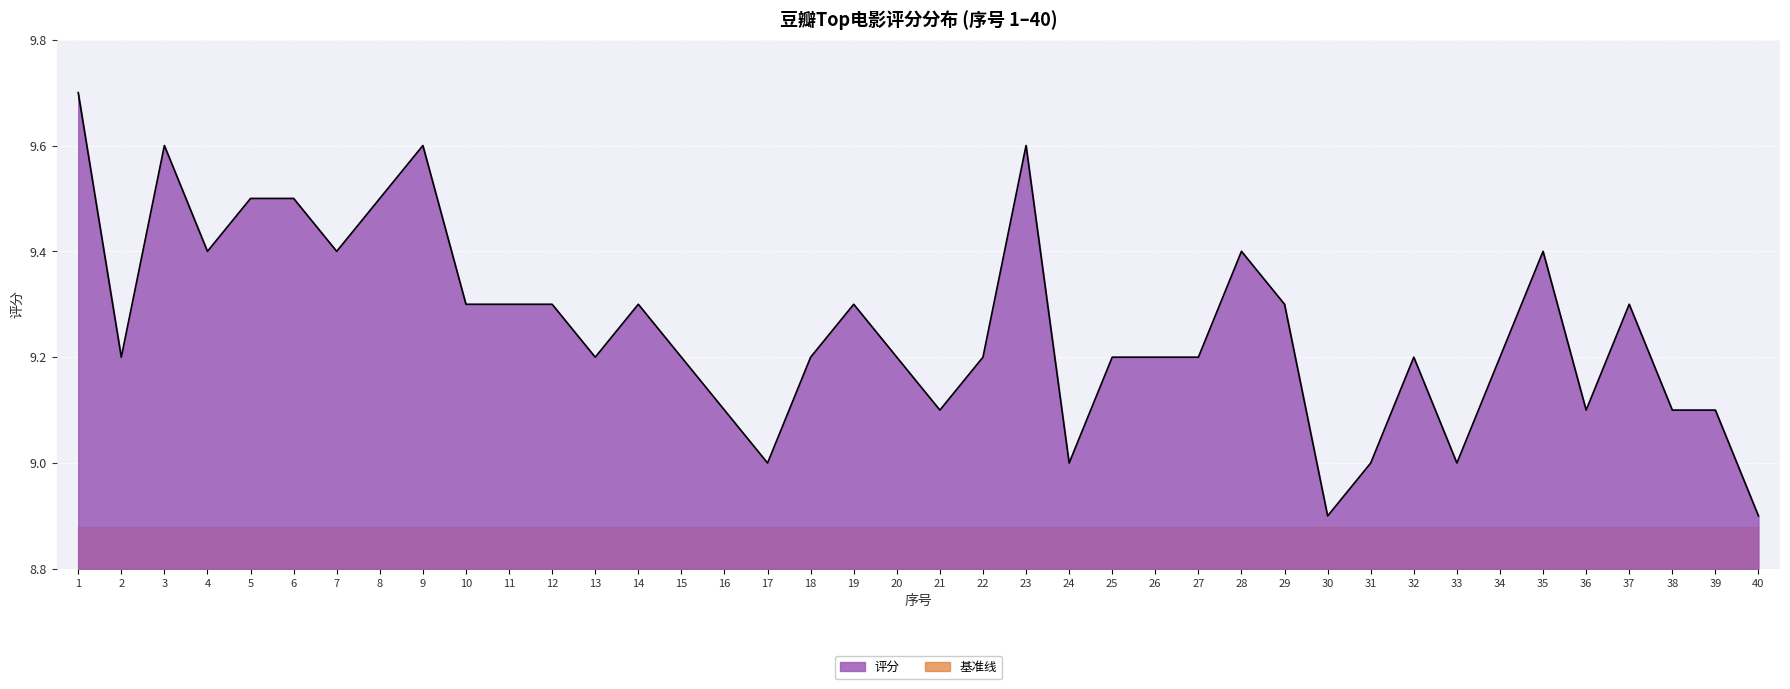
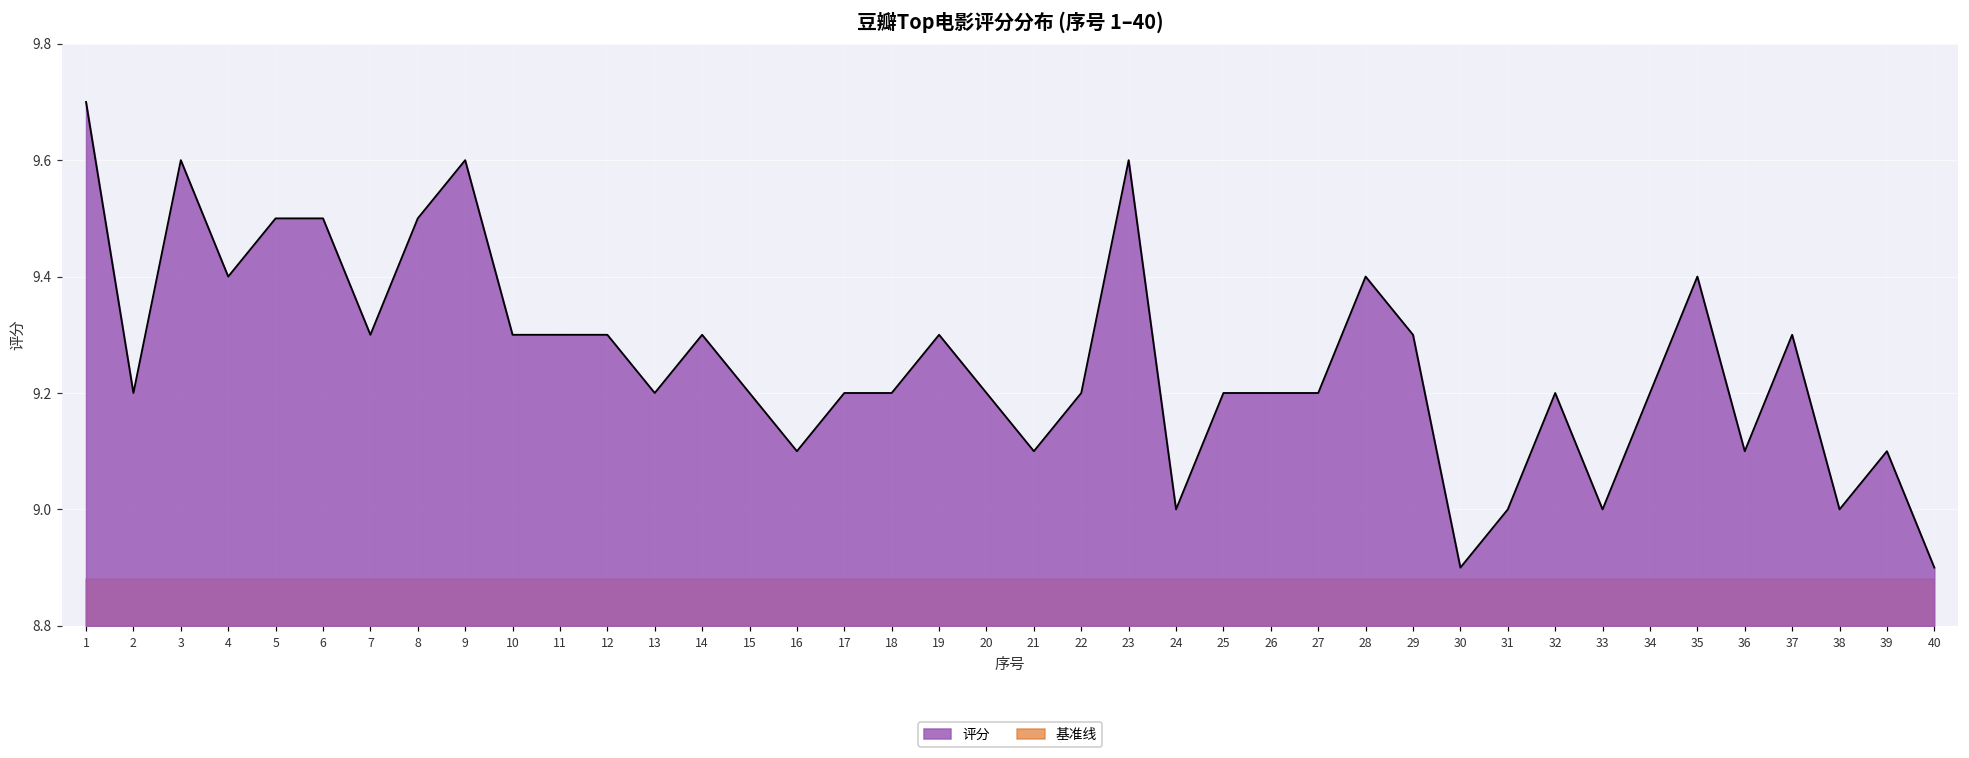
  {
    "评分": {
      "1": 9.7,
      "2": 9.2,
      "3": 9.6,
      "4": 9.4,
      "5": 9.5,
      "6": 9.5,
-     "7": 9.4,
+     "7": 9.3,
      "8": 9.5,
      "9": 9.6,
      "10": 9.3,
      "11": 9.3,
      "12": 9.3,
      "13": 9.2,
      "14": 9.3,
      "15": 9.2,
      "16": 9.1,
-     "17": 9.0,
+     "17": 9.2,
      "18": 9.2,
      "19": 9.3,
      "20": 9.2,
      "21": 9.1,
      "22": 9.2,
      "23": 9.6,
      "24": 9.0,
      "25": 9.2,
      "26": 9.2,
      "27": 9.2,
      "28": 9.4,
      "29": 9.3,
      "30": 8.9,
      "31": 9.0,
      "32": 9.2,
      "33": 9.0,
      "34": 9.2,
      "35": 9.4,
      "36": 9.1,
      "37": 9.3,
-     "38": 9.1,
+     "38": 9.0,
      "39": 9.1,
      "40": 8.9
    },
    "基准线": {
      "1": 8.88,
      "2": 8.88,
      "3": 8.88,
      "4": 8.88,
      "5": 8.88,
      "6": 8.88,
      "7": 8.88,
      "8": 8.88,
      "9": 8.88,
      "10": 8.88,
      "11": 8.88,
      "12": 8.88,
      "13": 8.88,
      "14": 8.88,
      "15": 8.88,
      "16": 8.88,
      "17": 8.88,
      "18": 8.88,
      "19": 8.88,
      "20": 8.88,
      "21": 8.88,
      "22": 8.88,
      "23": 8.88,
      "24": 8.88,
      "25": 8.88,
      "26": 8.88,
      "27": 8.88,
      "28": 8.88,
      "29": 8.88,
      "30": 8.88,
      "31": 8.88,
      "32": 8.88,
      "33": 8.88,
      "34": 8.88,
      "35": 8.88,
      "36": 8.88,
      "37": 8.88,
      "38": 8.88,
      "39": 8.88,
      "40": 8.88
    }
  }
